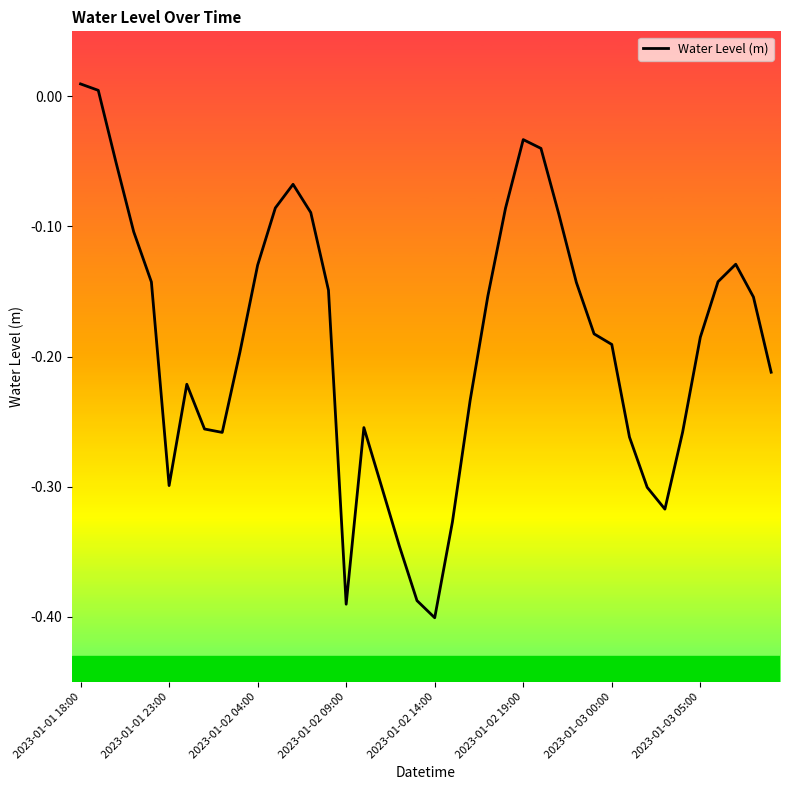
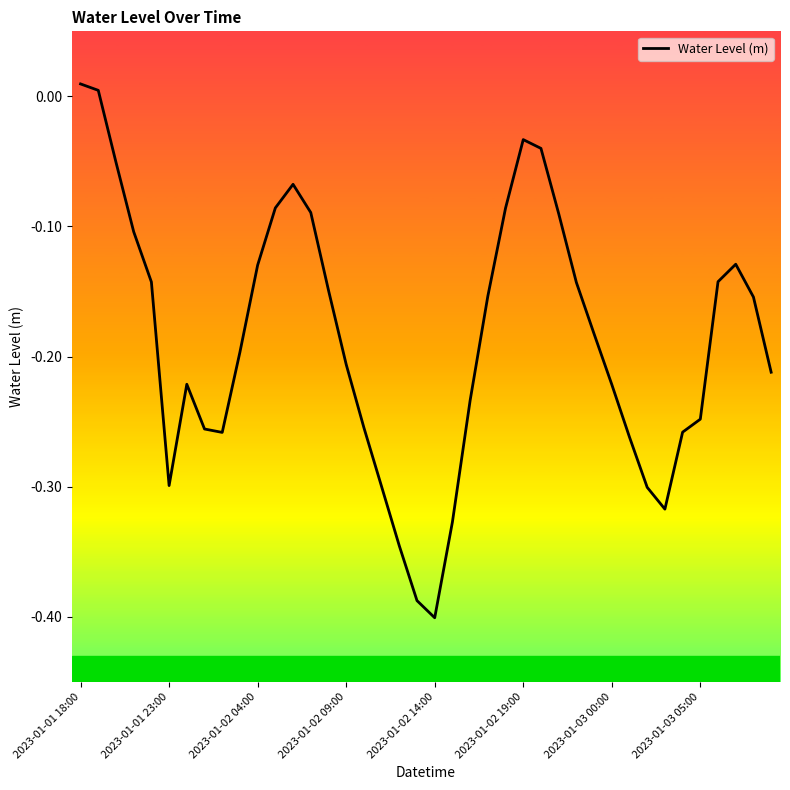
  {
    "2023-01-01 18:00": 0.010,
    "2023-01-01 23:00": -0.299,
    "2023-01-02 04:00": -0.130,
-   "2023-01-02 09:00": -0.390,
+   "2023-01-02 09:00": -0.206,
    "2023-01-02 14:00": -0.401,
    "2023-01-02 19:00": -0.033,
-   "2023-01-03 00:00": -0.191,
-   "2023-01-03 05:00": -0.185
+   "2023-01-03 00:00": -0.221,
+   "2023-01-03 05:00": -0.248
  }
